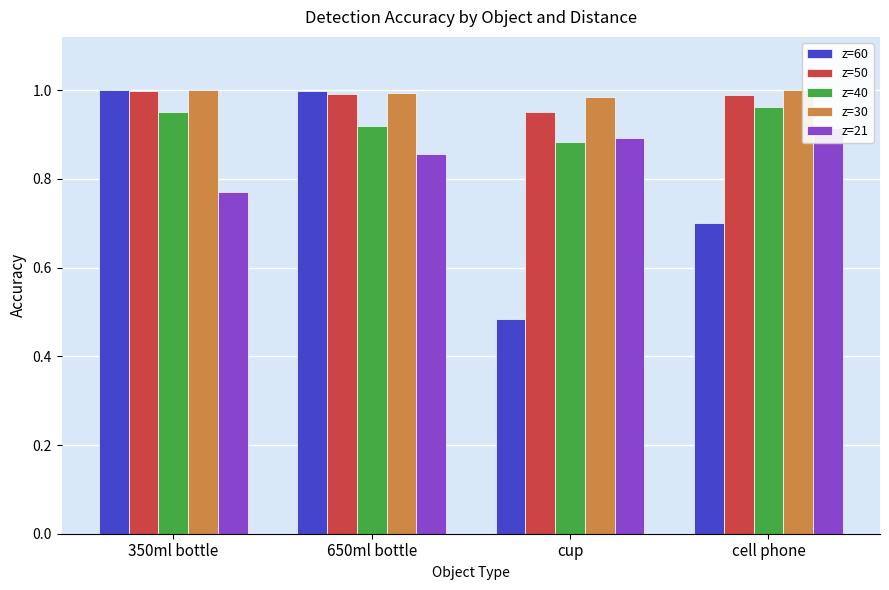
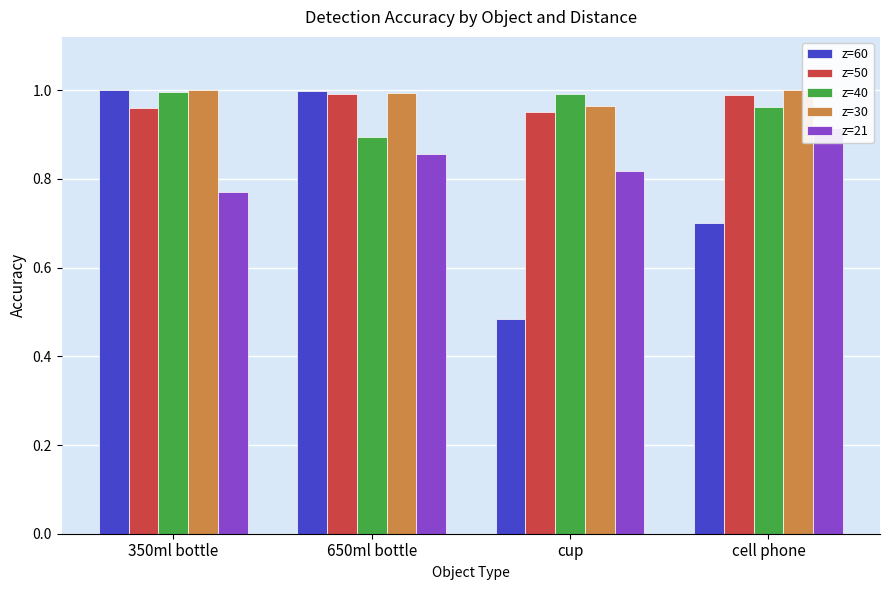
  {
    "z=60": {
      "350ml bottle": 1.00,
      "650ml bottle": 1.00,
      "cup": 0.48,
      "cell phone": 0.70
    },
    "z=50": {
-     "350ml bottle": 1.00,
+     "350ml bottle": 0.96,
      "650ml bottle": 0.99,
      "cup": 0.95,
      "cell phone": 0.99
    },
    "z=40": {
-     "350ml bottle": 0.95,
-     "650ml bottle": 0.92,
-     "cup": 0.88,
+     "350ml bottle": 0.99,
+     "650ml bottle": 0.90,
+     "cup": 0.99,
      "cell phone": 0.96
    },
    "z=30": {
      "350ml bottle": 1.00,
      "650ml bottle": 0.99,
-     "cup": 0.98,
+     "cup": 0.96,
      "cell phone": 1.00
    },
    "z=21": {
      "350ml bottle": 0.77,
      "650ml bottle": 0.85,
-     "cup": 0.89
+     "cup": 0.82
    }
  }
